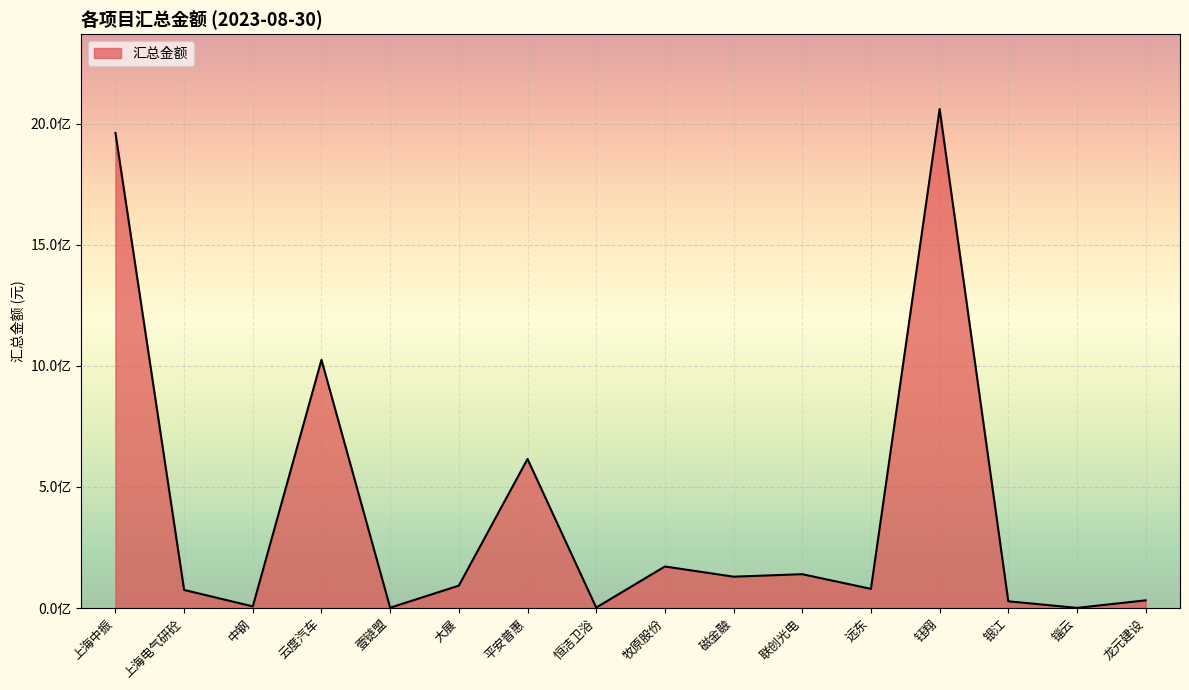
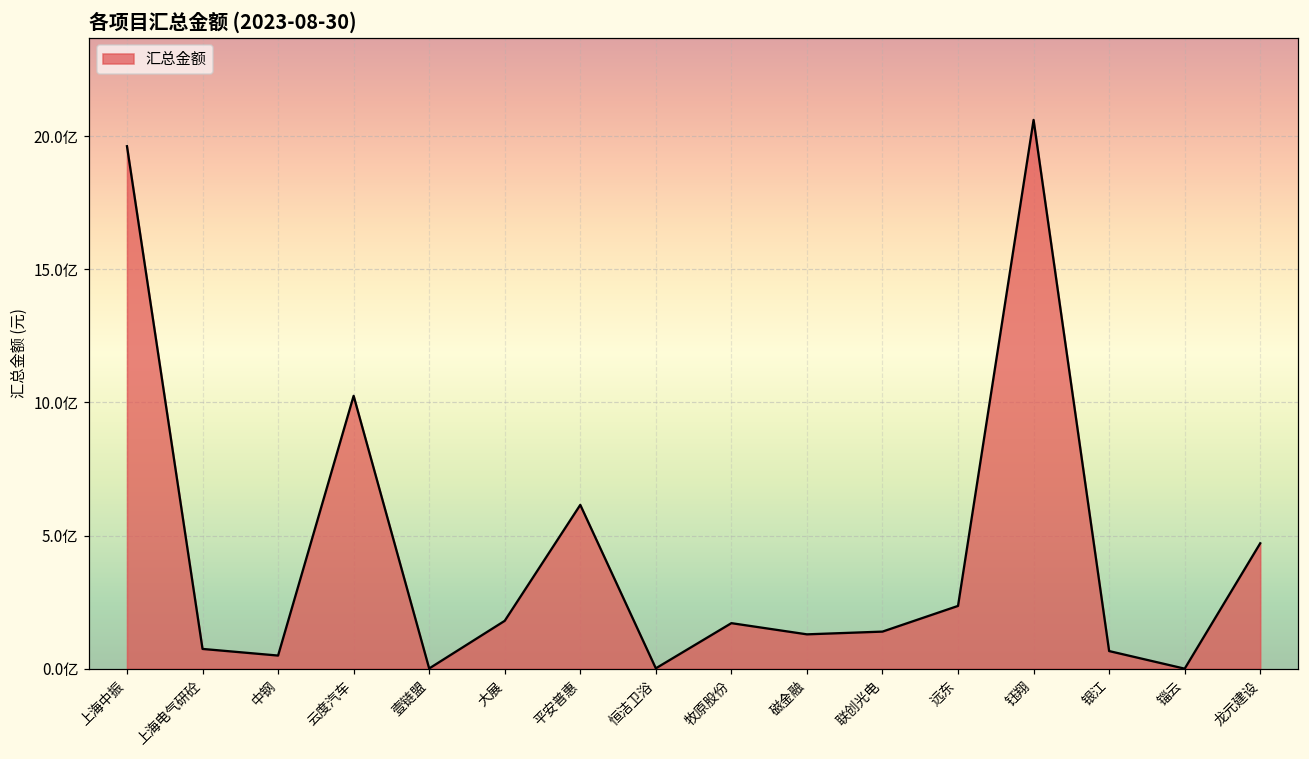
  {
    "上海中振": "19.6亿",
    "上海电气研砼": "0.7亿",
-   "中钢": "0.1亿",
+   "中钢": "0.5亿",
    "云度汽车": "10.2亿",
    "壹链盟": "0.0亿",
-   "大展": "0.9亿",
+   "大展": "1.8亿",
    "平安普惠": "6.2亿",
    "恒洁卫浴": "0.0亿",
    "牧原股份": "1.7亿",
    "磁金融": "1.3亿",
    "联创光电": "1.4亿",
-   "远东": "0.8亿",
+   "远东": "2.4亿",
    "钰翔": "20.6亿",
-   "银江": "0.3亿",
+   "银江": "0.7亿",
    "锱云": "0.0亿",
-   "龙元建设": "0.3亿"
+   "龙元建设": "4.7亿"
  }
